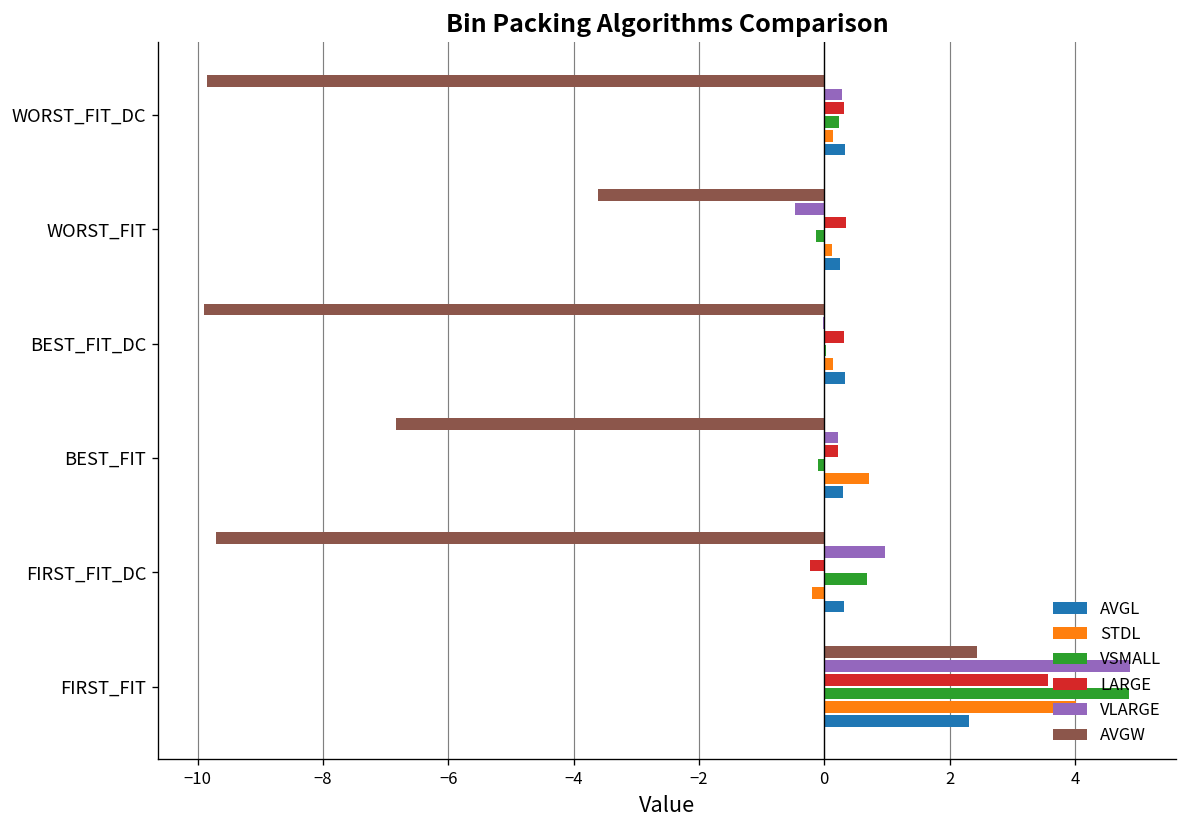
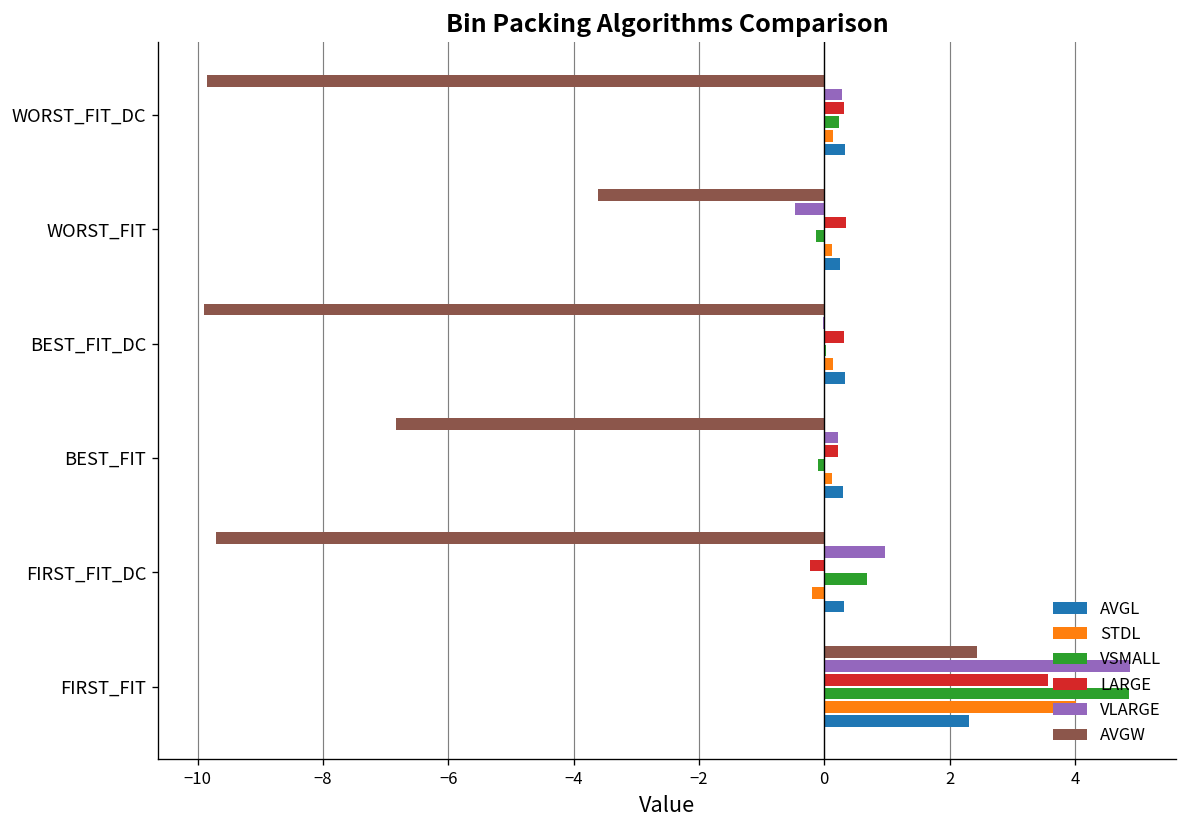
  {
    "AVGL": {
      "WORST_FIT_DC": 0.3,
      "WORST_FIT": 0.3,
      "BEST_FIT_DC": 0.3,
      "BEST_FIT": 0.3,
      "FIRST_FIT_DC": 0.3,
      "FIRST_FIT": 2.3
    },
    "STDL": {
      "WORST_FIT_DC": 0.1,
      "WORST_FIT": 0.1,
      "BEST_FIT_DC": 0.1,
-     "BEST_FIT": 0.7,
+     "BEST_FIT": 0.1,
      "FIRST_FIT_DC": -0.2,
      "FIRST_FIT": 4.0
    },
    "VSMALL": {
      "WORST_FIT_DC": 0.2,
      "WORST_FIT": -0.1,
      "BEST_FIT": -0.1,
      "FIRST_FIT_DC": 0.7,
      "FIRST_FIT": 4.9
    },
    "LARGE": {
      "WORST_FIT_DC": 0.3,
      "WORST_FIT": 0.3,
      "BEST_FIT_DC": 0.3,
      "BEST_FIT": 0.2,
      "FIRST_FIT_DC": -0.2,
      "FIRST_FIT": 3.6
    },
    "VLARGE": {
      "WORST_FIT_DC": 0.3,
      "WORST_FIT": -0.5,
      "BEST_FIT": 0.2,
      "FIRST_FIT_DC": 1.0,
      "FIRST_FIT": 4.9
    },
    "AVGW": {
      "WORST_FIT_DC": -9.8,
      "WORST_FIT": -3.6,
      "BEST_FIT_DC": -9.9,
      "BEST_FIT": -6.8,
      "FIRST_FIT_DC": -9.7,
      "FIRST_FIT": 2.4
    }
  }
